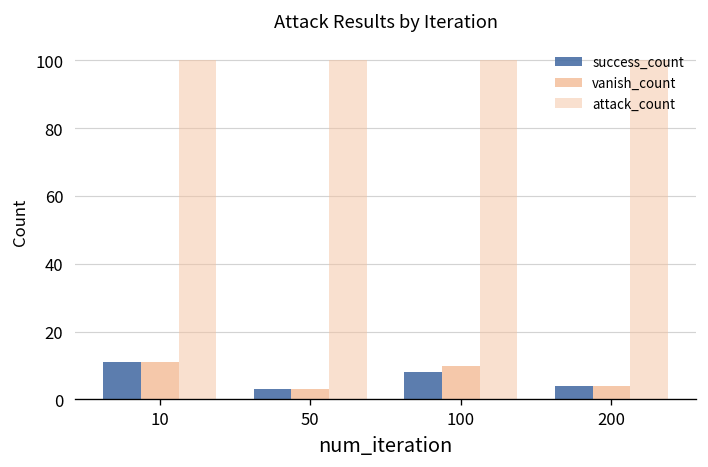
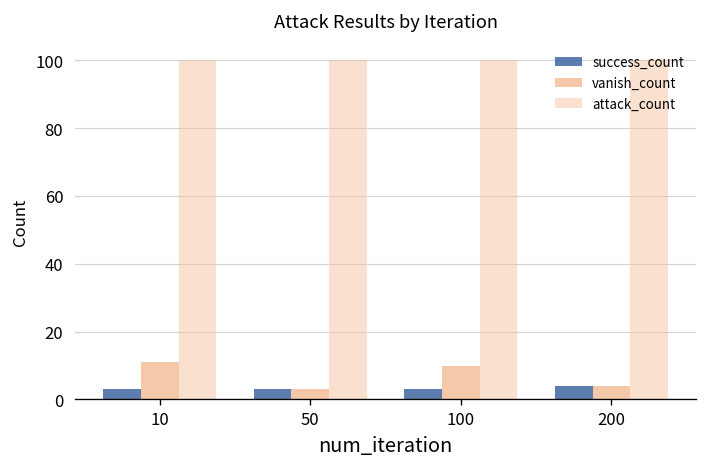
  {
    "success_count": {
-     "10": 11,
+     "10": 3,
      "50": 3,
-     "100": 8,
+     "100": 3,
      "200": 4
    }
  }
